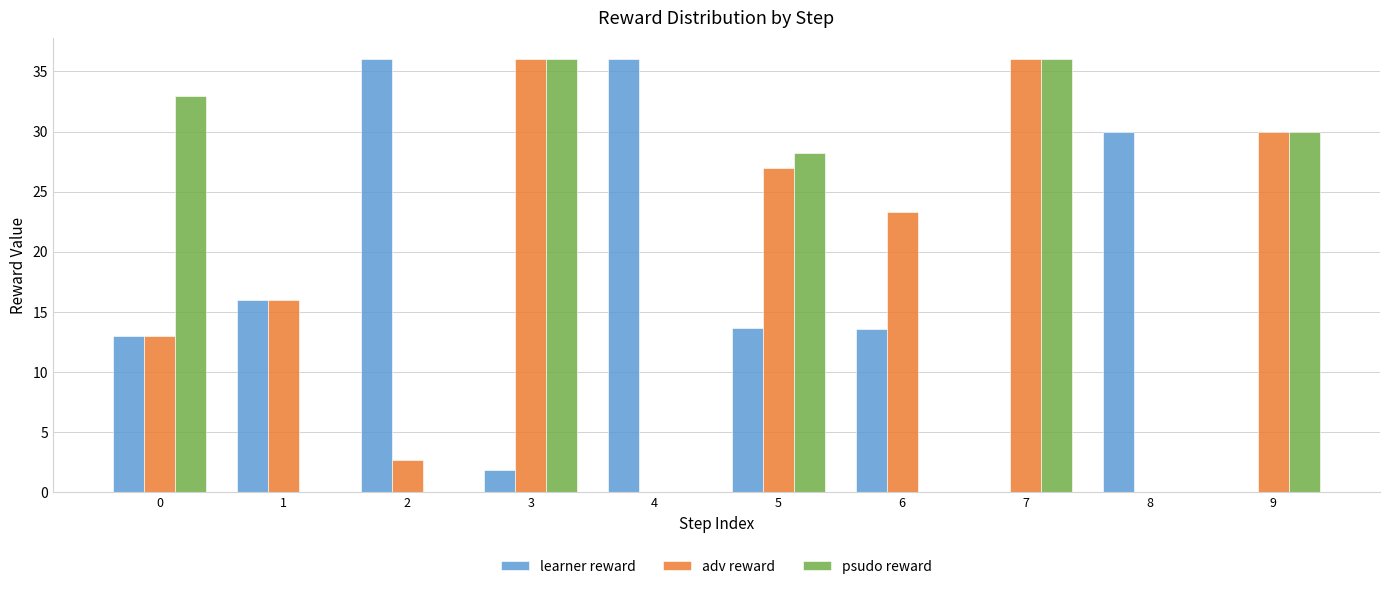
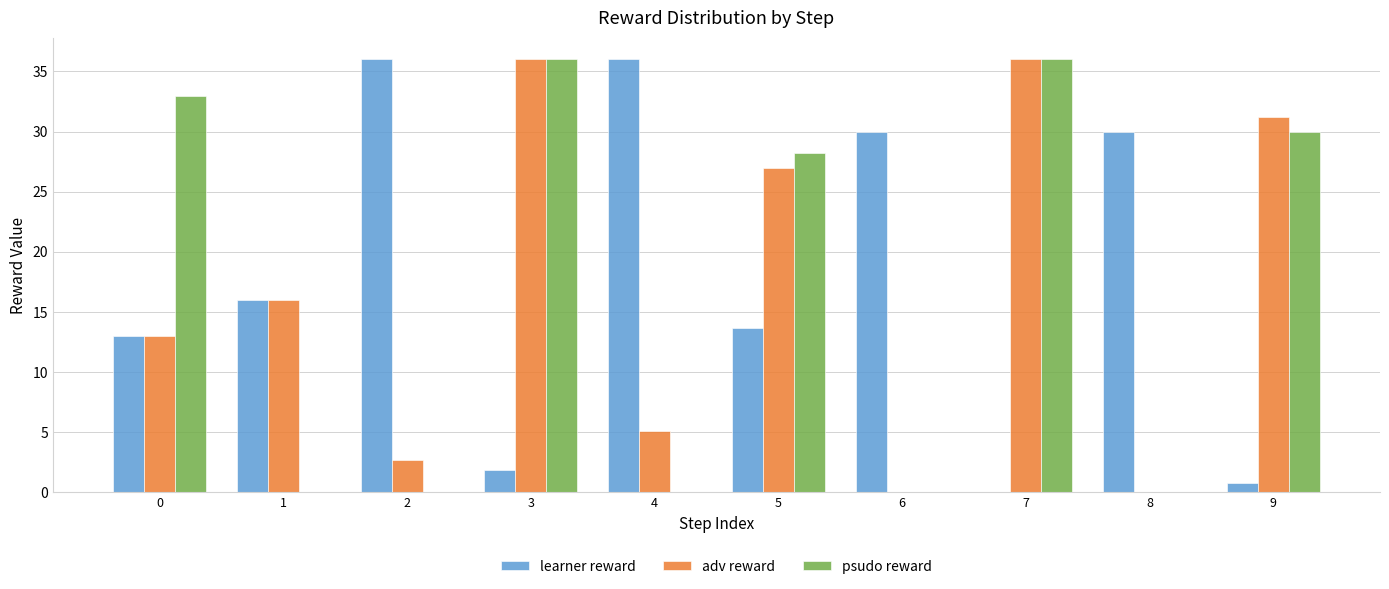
  {
    "learner reward": {
      "0": 13.0,
      "1": 16.0,
      "2": 36.0,
      "3": 1.9,
      "4": 36.0,
      "5": 13.7,
-     "6": 13.6,
+     "6": 30.0,
      "7": 0.0,
      "8": 30.0,
-     "9": 0.0
+     "9": 0.8
    },
    "adv reward": {
      "0": 13.0,
      "1": 16.0,
      "2": 2.7,
      "3": 36.0,
-     "4": 0.0,
+     "4": 5.1,
      "5": 27.0,
-     "6": 23.3,
+     "6": 0.0,
      "7": 36.0,
      "8": 0.0,
-     "9": 30.0
+     "9": 31.2
    },
    "psudo reward": {
      "0": 33.0,
      "1": 0.0,
      "2": 0.0,
      "3": 36.0,
      "4": 0.0,
      "5": 28.2,
      "6": 0.0,
      "7": 36.0,
      "8": 0.0,
      "9": 30.0
    }
  }
